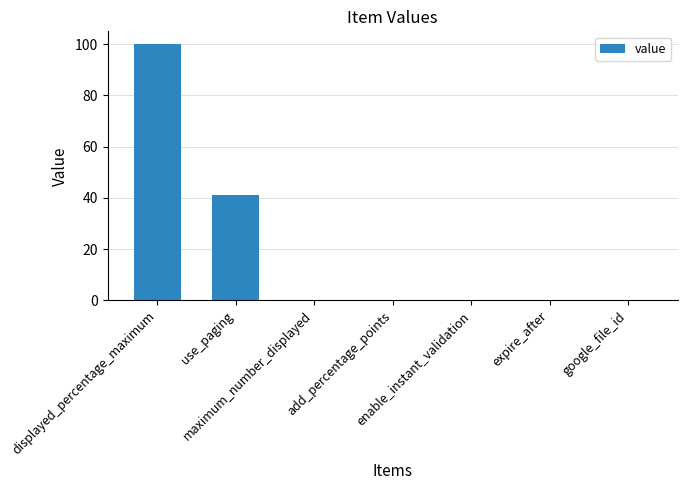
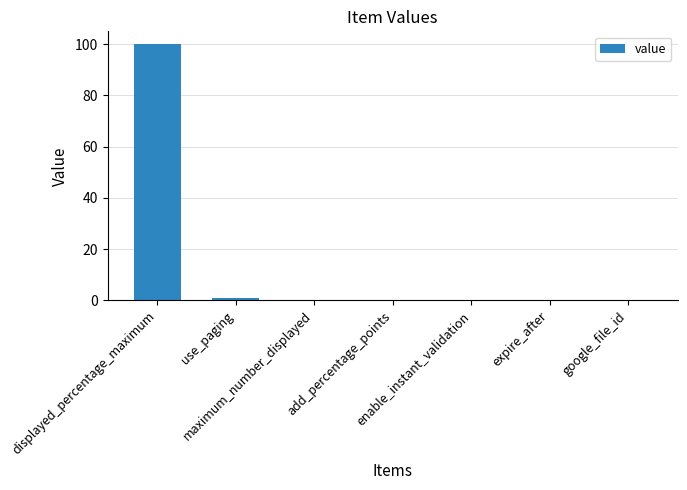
  {
    "displayed_percentage_maximum": 100,
-   "use_paging": 41,
+   "use_paging": 1,
    "maximum_number_displayed": 0,
    "add_percentage_points": 0,
    "enable_instant_validation": 0,
    "expire_after": 0,
    "google_file_id": 0
  }
